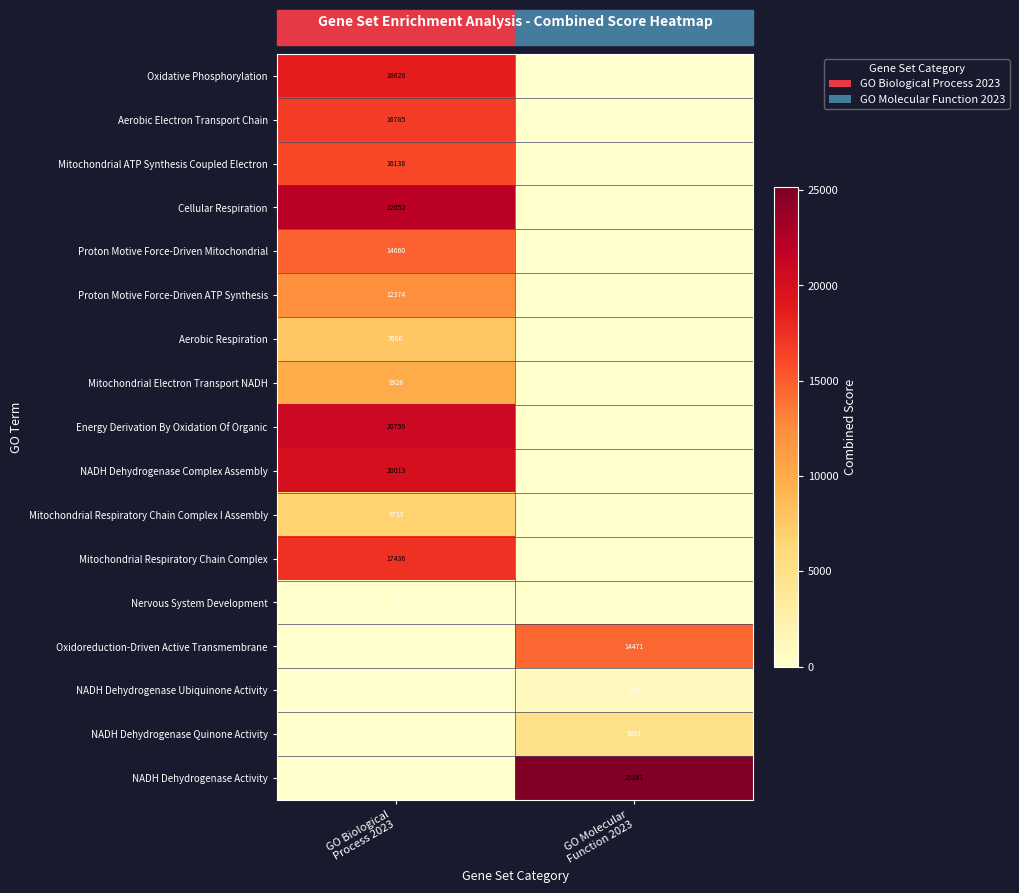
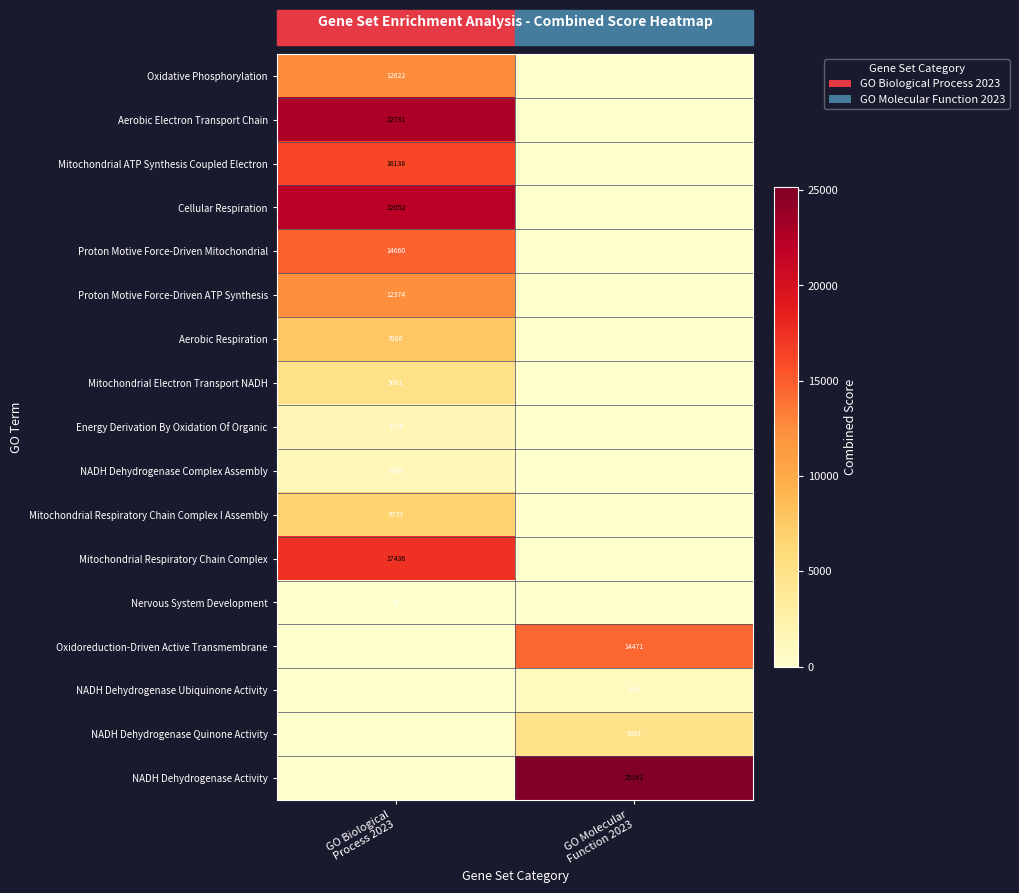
  {
    "Oxidative Phosphorylation": {
-     "GO Biological Process 2023": 18628
+     "GO Biological Process 2023": 12622
    },
    "Aerobic Electron Transport Chain": {
-     "GO Biological Process 2023": 16785
+     "GO Biological Process 2023": 22731
    },
    "Mitochondrial ATP Synthesis Coupled Electron": {
      "GO Biological Process 2023": 16138
    },
    "Cellular Respiration": {
      "GO Biological Process 2023": 22052
    },
    "Proton Motive Force-Driven Mitochondrial": {
      "GO Biological Process 2023": 14660
    },
    "Proton Motive Force-Driven ATP Synthesis": {
      "GO Biological Process 2023": 12374
    },
    "Aerobic Respiration": {
      "GO Biological Process 2023": 7680
    },
    "Mitochondrial Electron Transport NADH": {
-     "GO Biological Process 2023": 9926
+     "GO Biological Process 2023": 5001
    },
    "Energy Derivation By Oxidation Of Organic": {
-     "GO Biological Process 2023": 20759
+     "GO Biological Process 2023": 1716
    },
    "NADH Dehydrogenase Complex Assembly": {
-     "GO Biological Process 2023": 20013
+     "GO Biological Process 2023": 1303
    },
    "Mitochondrial Respiratory Chain Complex I Assembly": {
      "GO Biological Process 2023": 6733
    },
    "Mitochondrial Respiratory Chain Complex": {
      "GO Biological Process 2023": 17436
    },
    "Oxidoreduction-Driven Active Transmembrane": {
      "GO Molecular Function 2023": 14471
    },
    "NADH Dehydrogenase Ubiquinone Activity": {
      "GO Molecular Function 2023": 924
    },
    "NADH Dehydrogenase Quinone Activity": {
      "GO Molecular Function 2023": 5001
    },
    "NADH Dehydrogenase Activity": {
      "GO Molecular Function 2023": 25161
    }
  }
